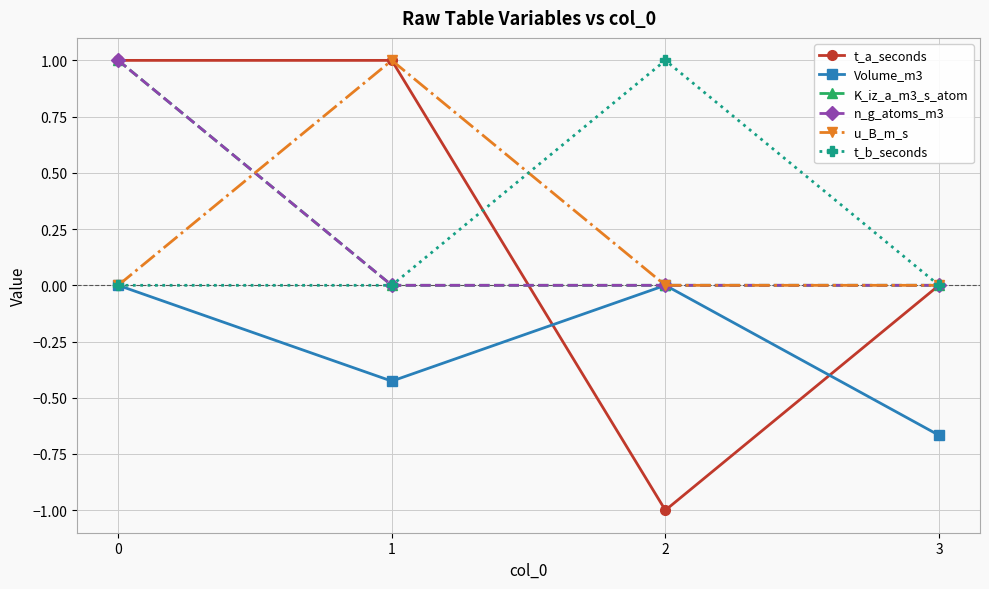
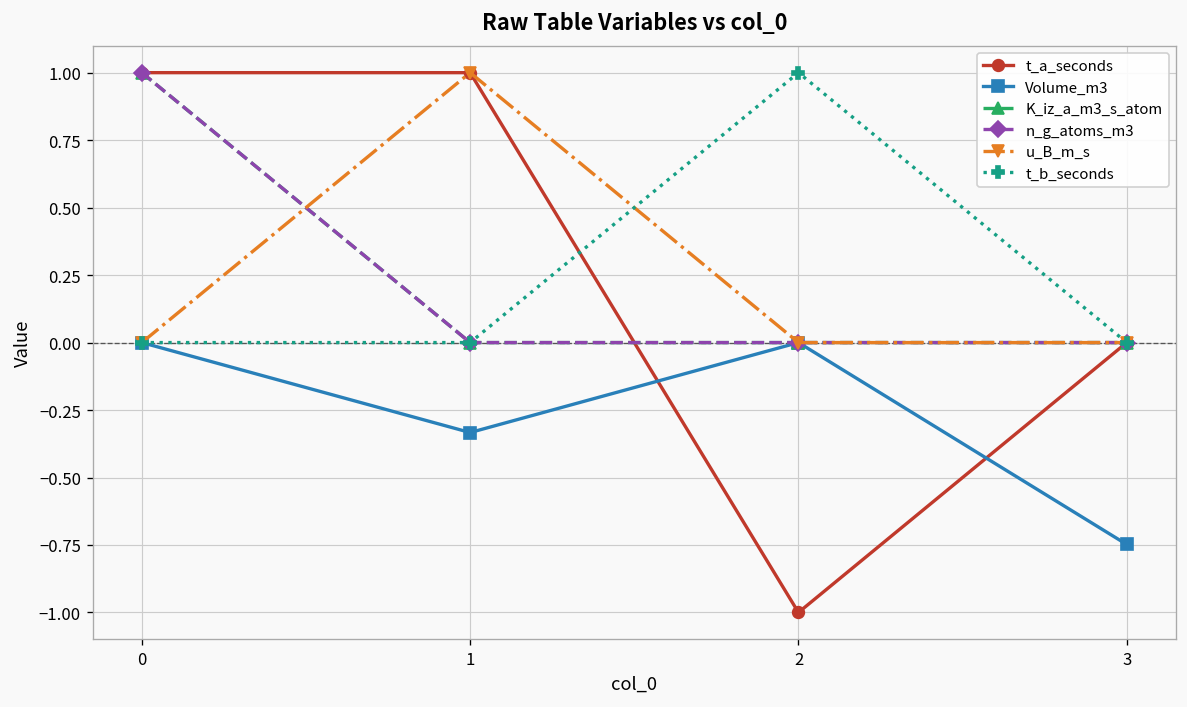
  {
    "t_a_seconds": {
      "2": -1.00
    },
    "Volume_m3": {
-     "1": -0.43,
-     "3": -0.67
+     "1": -0.33,
+     "3": -0.75
    },
    "t_b_seconds": {
      "2": 1.00
    }
  }
